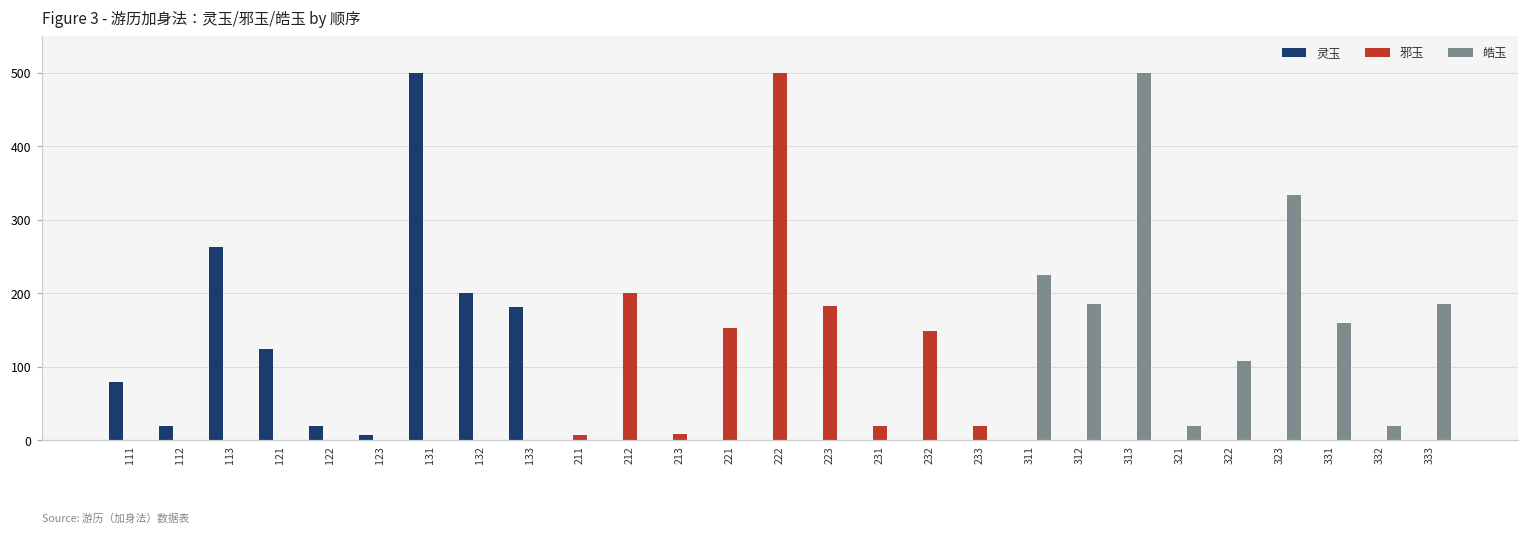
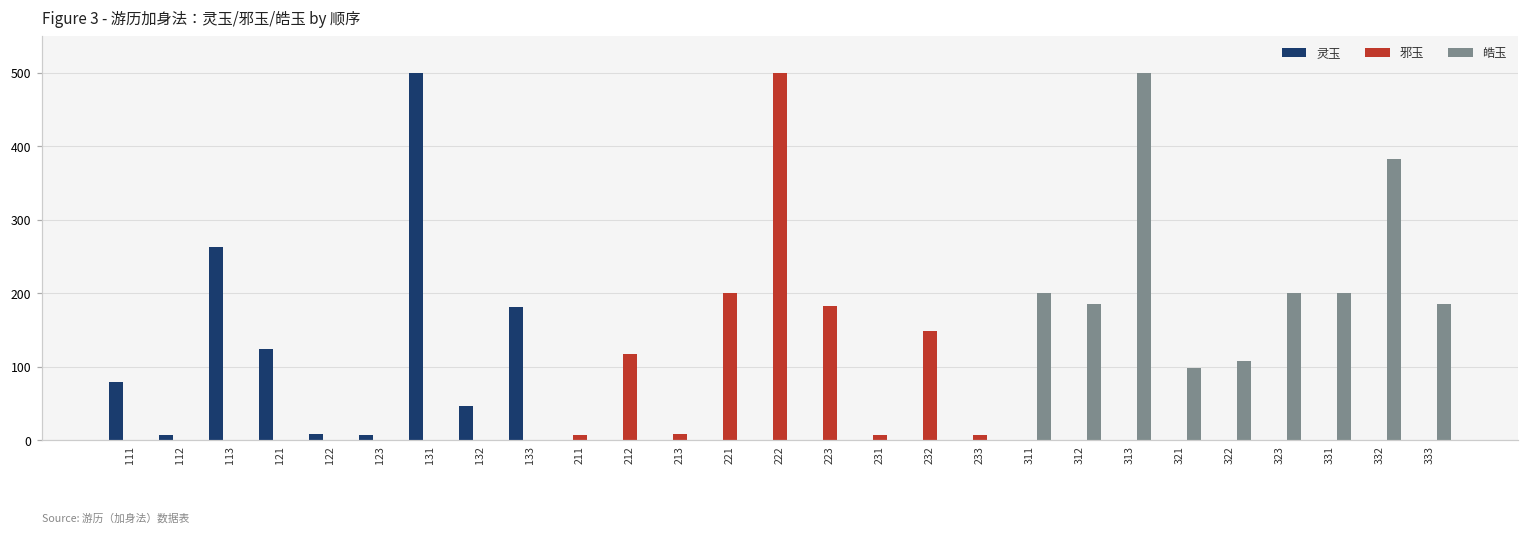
  {
    "灵玉": {
      "111": 80,
-     "112": 20,
+     "112": 10,
      "113": 260,
      "121": 120,
-     "122": 20,
+     "122": 10,
      "123": 10,
      "131": 500,
-     "132": 200,
+     "132": 50,
      "133": 180,
      "211": 0,
      "212": 0,
      "213": 0,
      "221": 0,
      "222": 0,
      "223": 0,
      "231": 0,
      "232": 0,
      "233": 0,
      "311": 0,
      "312": 0,
      "313": 0,
      "321": 0,
      "322": 0,
      "323": 0,
      "331": 0,
      "332": 0,
      "333": 0
    },
    "邪玉": {
      "111": 0,
      "112": 0,
      "113": 0,
      "121": 0,
      "122": 0,
      "123": 0,
      "131": 0,
      "132": 0,
      "133": 0,
      "211": 10,
-     "212": 200,
+     "212": 120,
      "213": 10,
-     "221": 150,
+     "221": 200,
      "222": 500,
      "223": 180,
-     "231": 20,
+     "231": 10,
      "232": 150,
-     "233": 20,
+     "233": 10,
      "311": 0,
      "312": 0,
      "313": 0,
      "321": 0,
      "322": 0,
      "323": 0,
      "331": 0,
      "332": 0,
      "333": 0
    },
    "皓玉": {
      "111": 0,
      "112": 0,
      "113": 0,
      "121": 0,
      "122": 0,
      "123": 0,
      "131": 0,
      "132": 0,
      "133": 0,
      "211": 0,
      "212": 0,
      "213": 0,
      "221": 0,
      "222": 0,
      "223": 0,
      "231": 0,
      "232": 0,
      "233": 0,
-     "311": 230,
+     "311": 200,
      "312": 190,
      "313": 500,
-     "321": 20,
+     "321": 100,
      "322": 110,
-     "323": 330,
-     "331": 160,
-     "332": 20,
+     "323": 200,
+     "331": 200,
+     "332": 380,
      "333": 190
    }
  }
